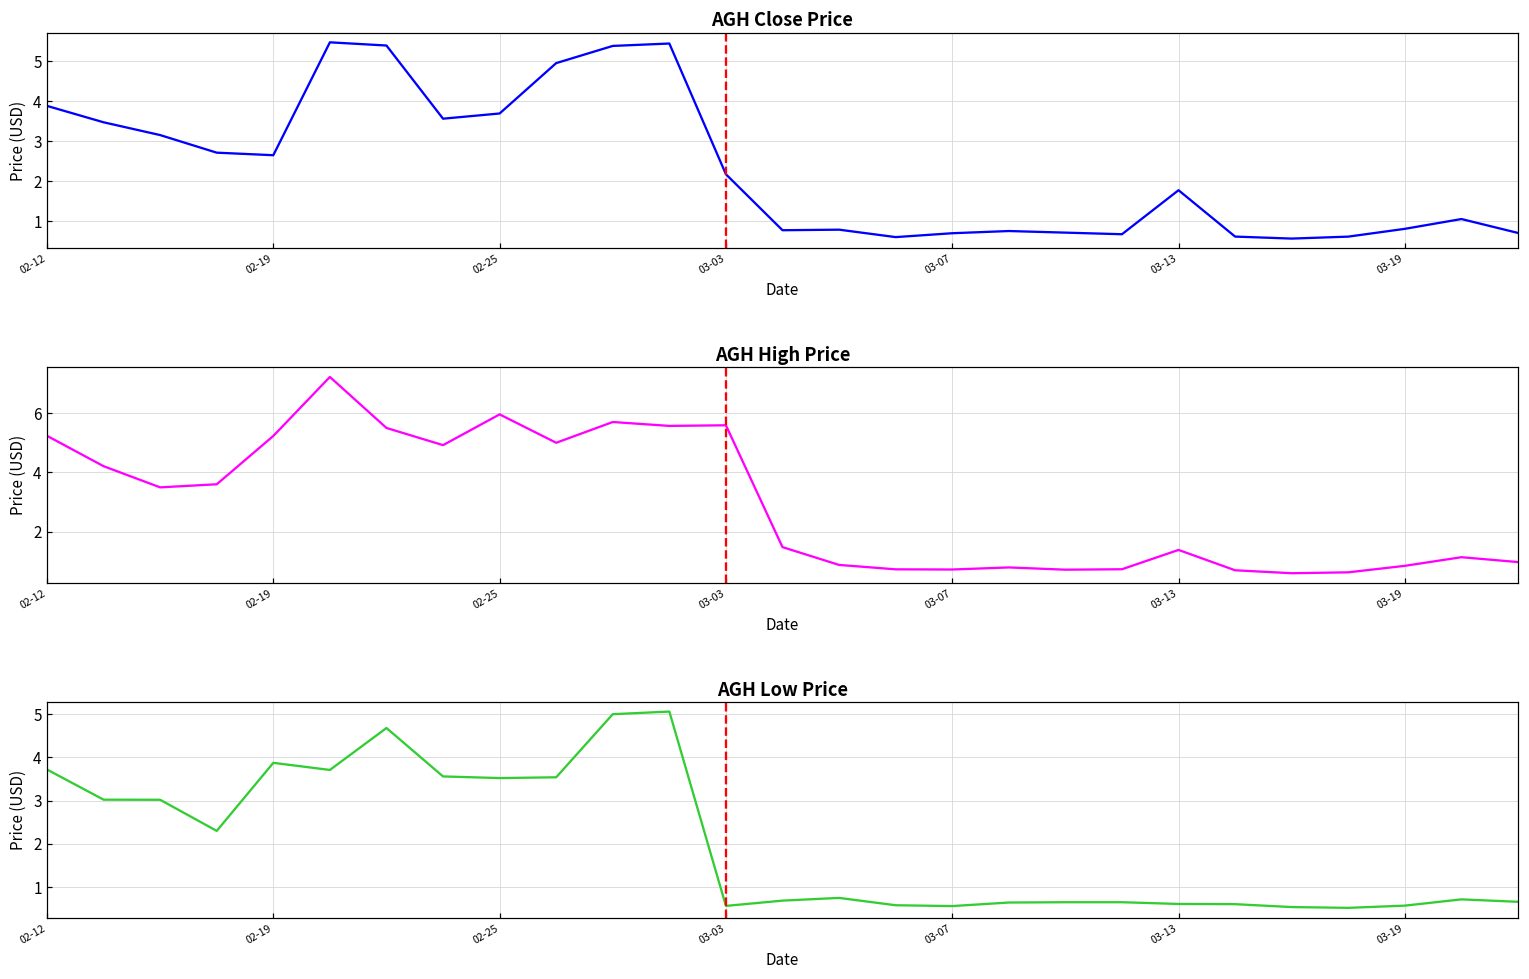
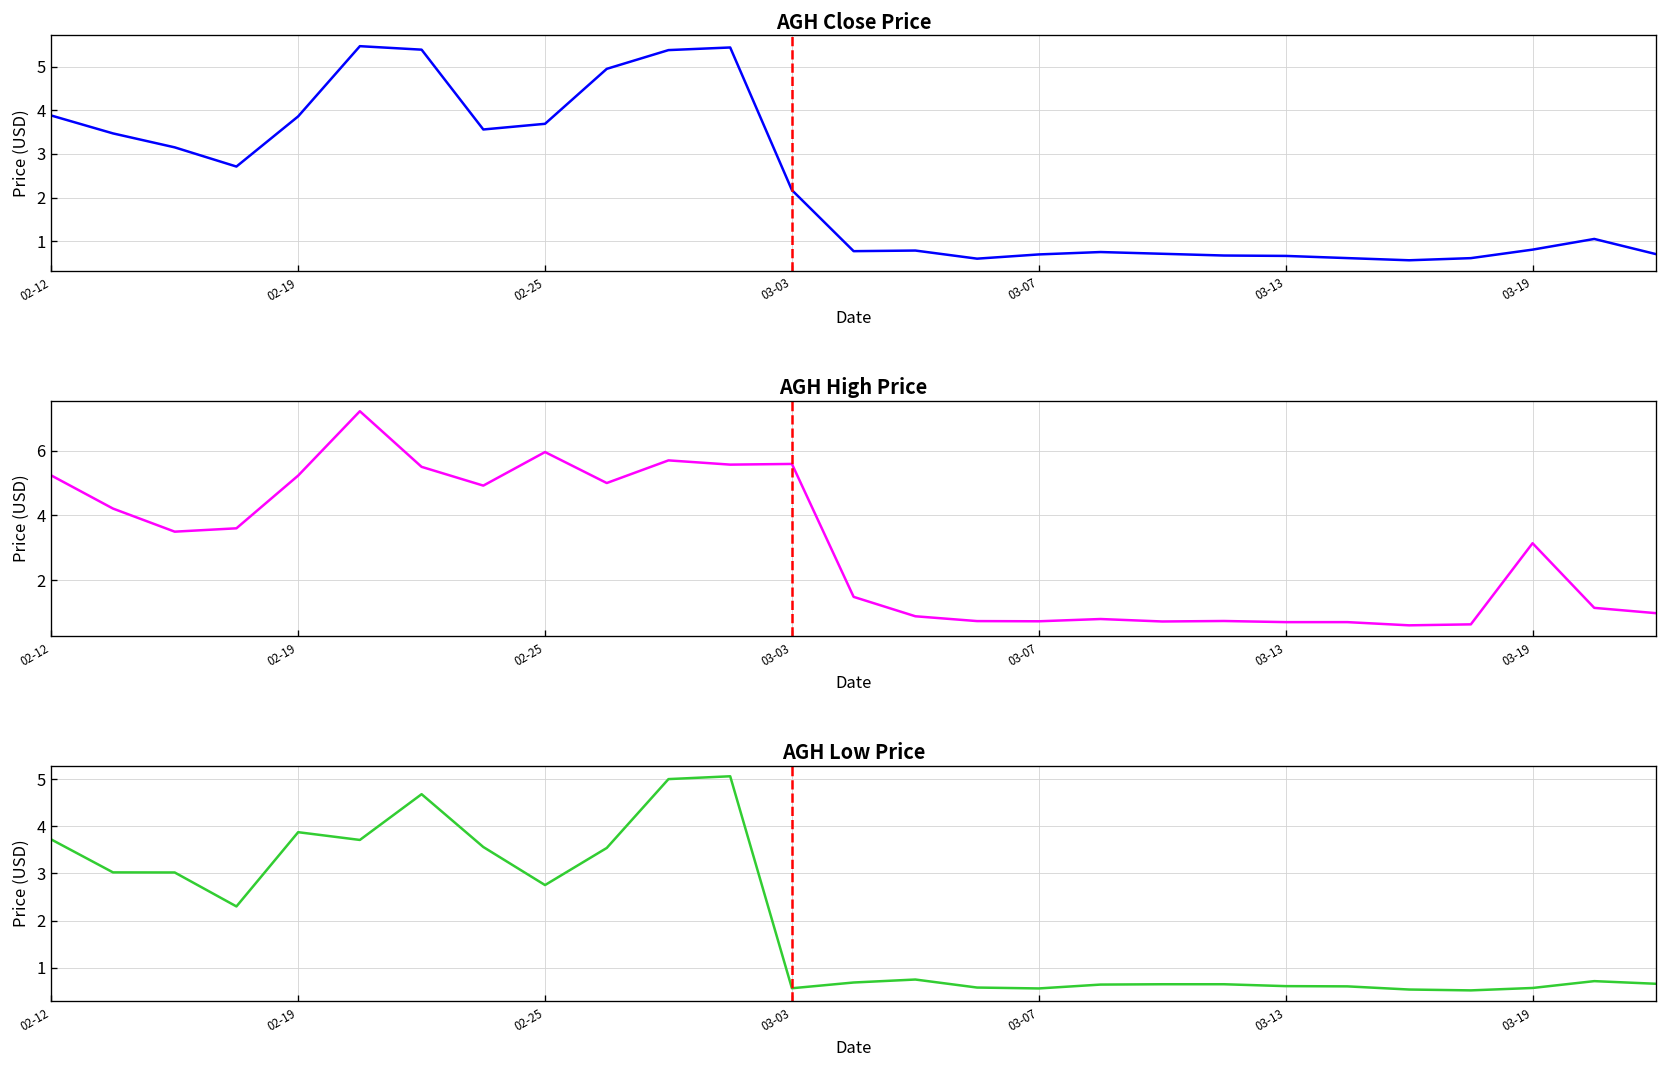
  {
    "AGH Close Price": {
      "02-12": 3.9,
-     "02-19": 2.6,
+     "02-19": 3.9,
      "02-25": 3.7,
      "03-03": 2.2,
      "03-07": 0.7,
-     "03-13": 1.8,
+     "03-13": 0.7,
      "03-19": 0.8
    },
    "AGH High Price": {
      "02-12": 5.2,
      "02-19": 5.2,
      "02-25": 6.0,
      "03-03": 5.6,
      "03-07": 0.7,
-     "03-13": 1.4,
-     "03-19": 0.8
+     "03-13": 0.7,
+     "03-19": 3.1
    },
    "AGH Low Price": {
      "02-12": 3.7,
      "02-19": 3.9,
-     "02-25": 3.5,
+     "02-25": 2.8,
      "03-03": 0.6,
      "03-07": 0.6,
      "03-13": 0.6,
      "03-19": 0.6
    }
  }
